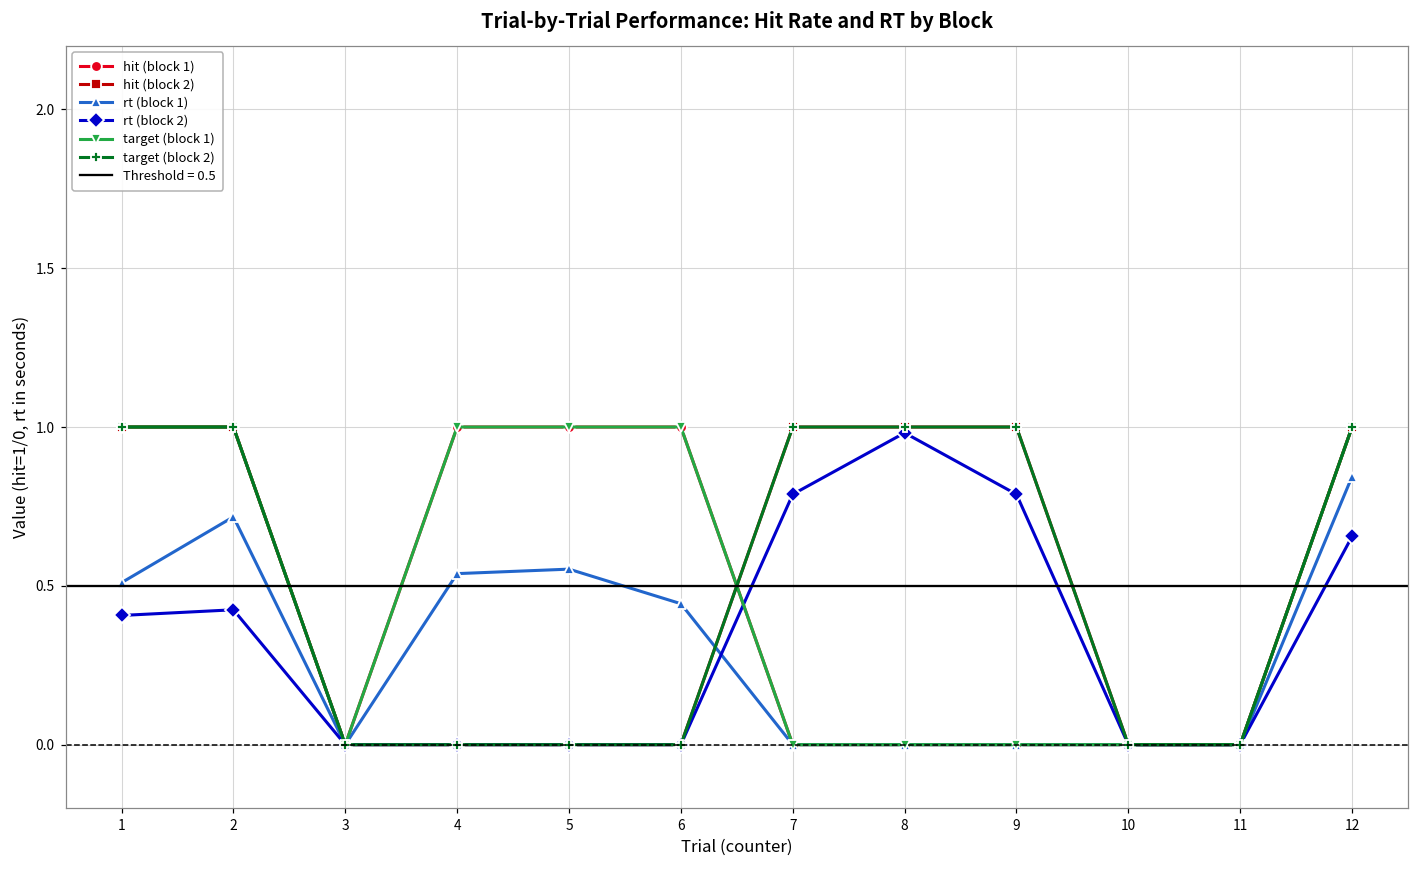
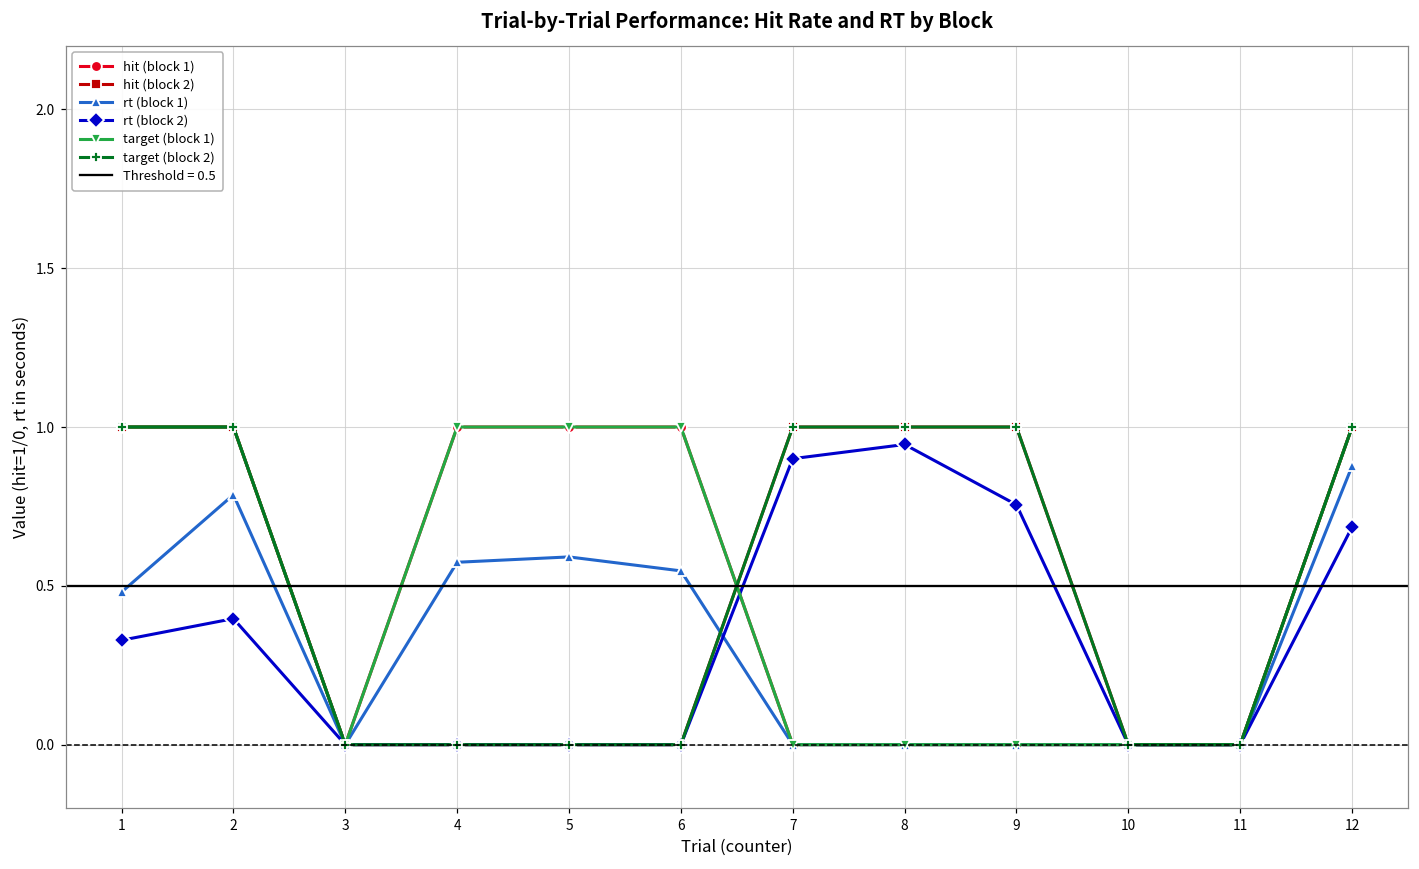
  {
    "target (block 1)": {
      "4": 1.00,
      "5": 1.00,
      "6": 1.00
    },
    "target (block 2)": {
      "7": 1.00,
      "8": 1.00,
      "9": 1.00
    },
    "rt (block 1)": {
-     "1": 0.51,
-     "2": 0.72,
-     "4": 0.54,
-     "5": 0.55,
-     "6": 0.44,
-     "12": 0.84
+     "1": 0.48,
+     "2": 0.79,
+     "4": 0.57,
+     "5": 0.59,
+     "6": 0.55,
+     "12": 0.88
    },
    "rt (block 2)": {
-     "1": 0.41,
-     "2": 0.42,
-     "7": 0.79,
-     "8": 0.98,
-     "9": 0.79,
-     "12": 0.66
+     "1": 0.33,
+     "2": 0.40,
+     "7": 0.90,
+     "8": 0.95,
+     "9": 0.76,
+     "12": 0.69
    }
  }
